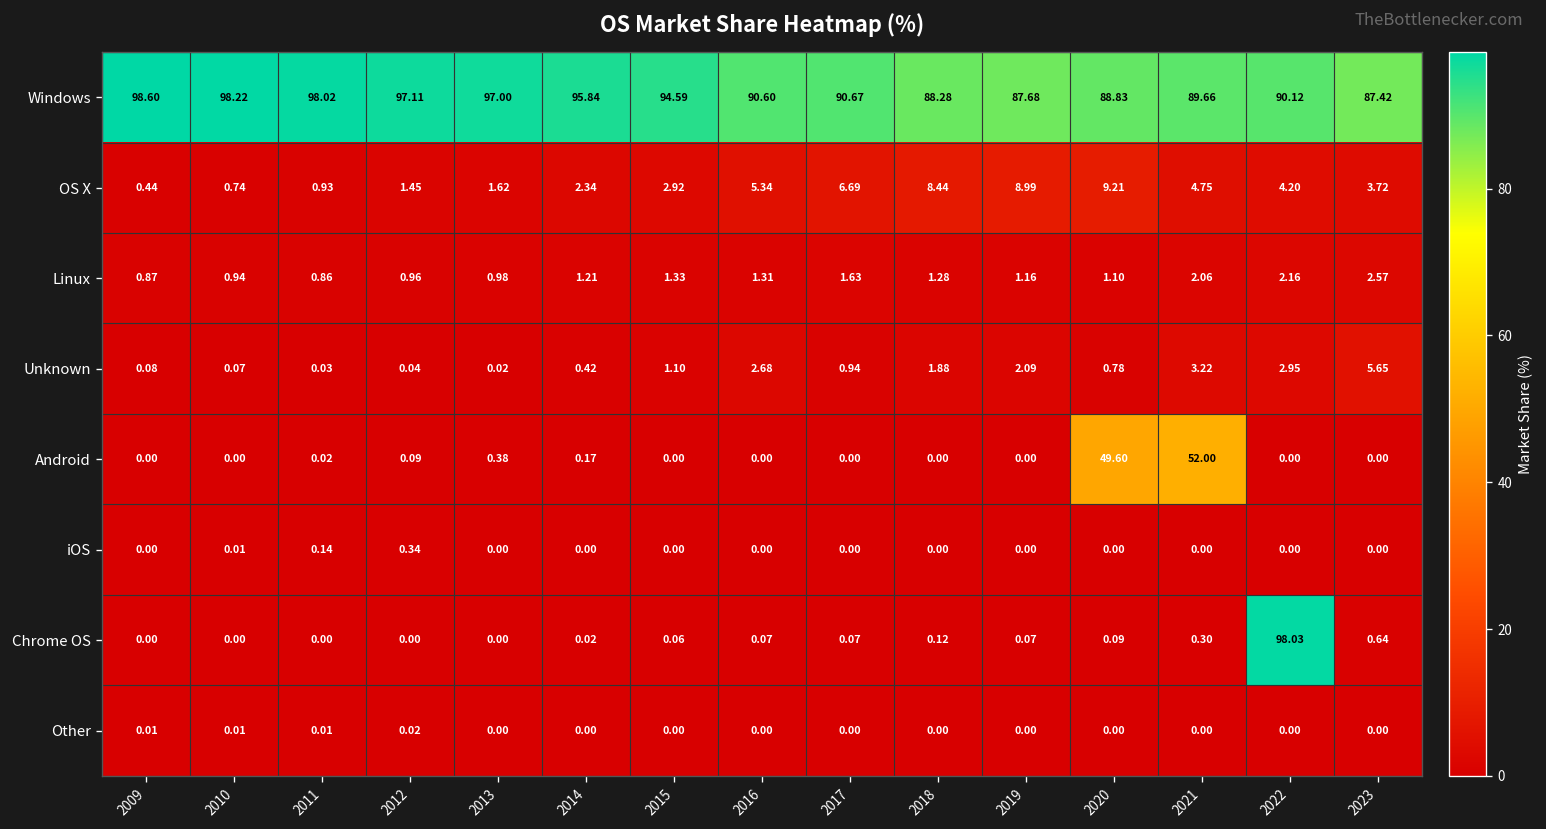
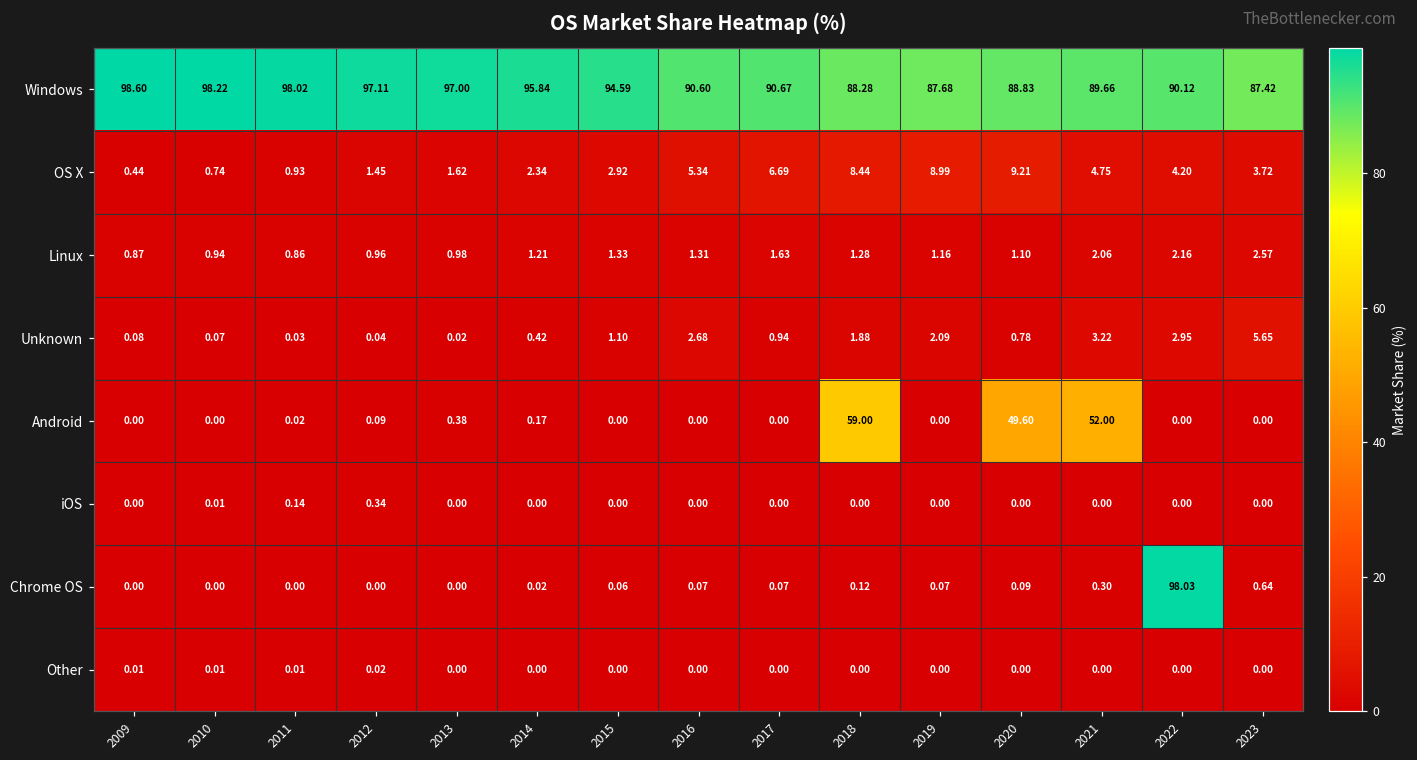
  {
    "Windows": {
      "2009": 98.60,
      "2010": 98.22,
      "2011": 98.02,
      "2012": 97.11,
      "2013": 97.00,
      "2014": 95.84,
      "2015": 94.59,
      "2016": 90.60,
      "2017": 90.67,
      "2018": 88.28,
      "2019": 87.68,
      "2020": 88.83,
      "2021": 89.66,
      "2022": 90.12,
      "2023": 87.42
    },
    "OS X": {
      "2009": 0.44,
      "2010": 0.74,
      "2011": 0.93,
      "2012": 1.45,
      "2013": 1.62,
      "2014": 2.34,
      "2015": 2.92,
      "2016": 5.34,
      "2017": 6.69,
      "2018": 8.44,
      "2019": 8.99,
      "2020": 9.21,
      "2021": 4.75,
      "2022": 4.20,
      "2023": 3.72
    },
    "Linux": {
      "2009": 0.87,
      "2010": 0.94,
      "2011": 0.86,
      "2012": 0.96,
      "2013": 0.98,
      "2014": 1.21,
      "2015": 1.33,
      "2016": 1.31,
      "2017": 1.63,
      "2018": 1.28,
      "2019": 1.16,
      "2020": 1.10,
      "2021": 2.06,
      "2022": 2.16,
      "2023": 2.57
    },
    "Unknown": {
      "2009": 0.08,
      "2010": 0.07,
      "2011": 0.03,
      "2012": 0.04,
      "2013": 0.02,
      "2014": 0.42,
      "2015": 1.10,
      "2016": 2.68,
      "2017": 0.94,
      "2018": 1.88,
      "2019": 2.09,
      "2020": 0.78,
      "2021": 3.22,
      "2022": 2.95,
      "2023": 5.65
    },
    "Android": {
      "2009": 0.00,
      "2010": 0.00,
      "2011": 0.02,
      "2012": 0.09,
      "2013": 0.38,
      "2014": 0.17,
      "2015": 0.00,
      "2016": 0.00,
      "2017": 0.00,
-     "2018": 0.00,
+     "2018": 59.00,
      "2019": 0.00,
      "2020": 49.60,
      "2021": 52.00,
      "2022": 0.00,
      "2023": 0.00
    },
    "iOS": {
      "2009": 0.00,
      "2010": 0.01,
      "2011": 0.14,
      "2012": 0.34,
      "2013": 0.00,
      "2014": 0.00,
      "2015": 0.00,
      "2016": 0.00,
      "2017": 0.00,
      "2018": 0.00,
      "2019": 0.00,
      "2020": 0.00,
      "2021": 0.00,
      "2022": 0.00,
      "2023": 0.00
    },
    "Chrome OS": {
      "2009": 0.00,
      "2010": 0.00,
      "2011": 0.00,
      "2012": 0.00,
      "2013": 0.00,
      "2014": 0.02,
      "2015": 0.06,
      "2016": 0.07,
      "2017": 0.07,
      "2018": 0.12,
      "2019": 0.07,
      "2020": 0.09,
      "2021": 0.30,
      "2022": 98.03,
      "2023": 0.64
    },
    "Other": {
      "2009": 0.01,
      "2010": 0.01,
      "2011": 0.01,
      "2012": 0.02,
      "2013": 0.00,
      "2014": 0.00,
      "2015": 0.00,
      "2016": 0.00,
      "2017": 0.00,
      "2018": 0.00,
      "2019": 0.00,
      "2020": 0.00,
      "2021": 0.00,
      "2022": 0.00,
      "2023": 0.00
    }
  }
